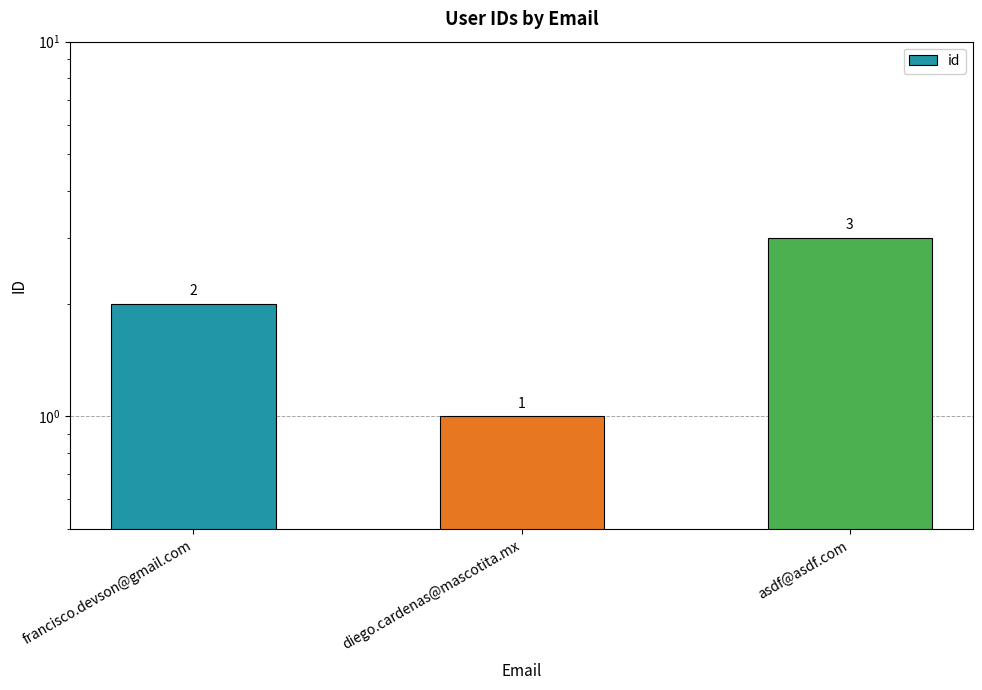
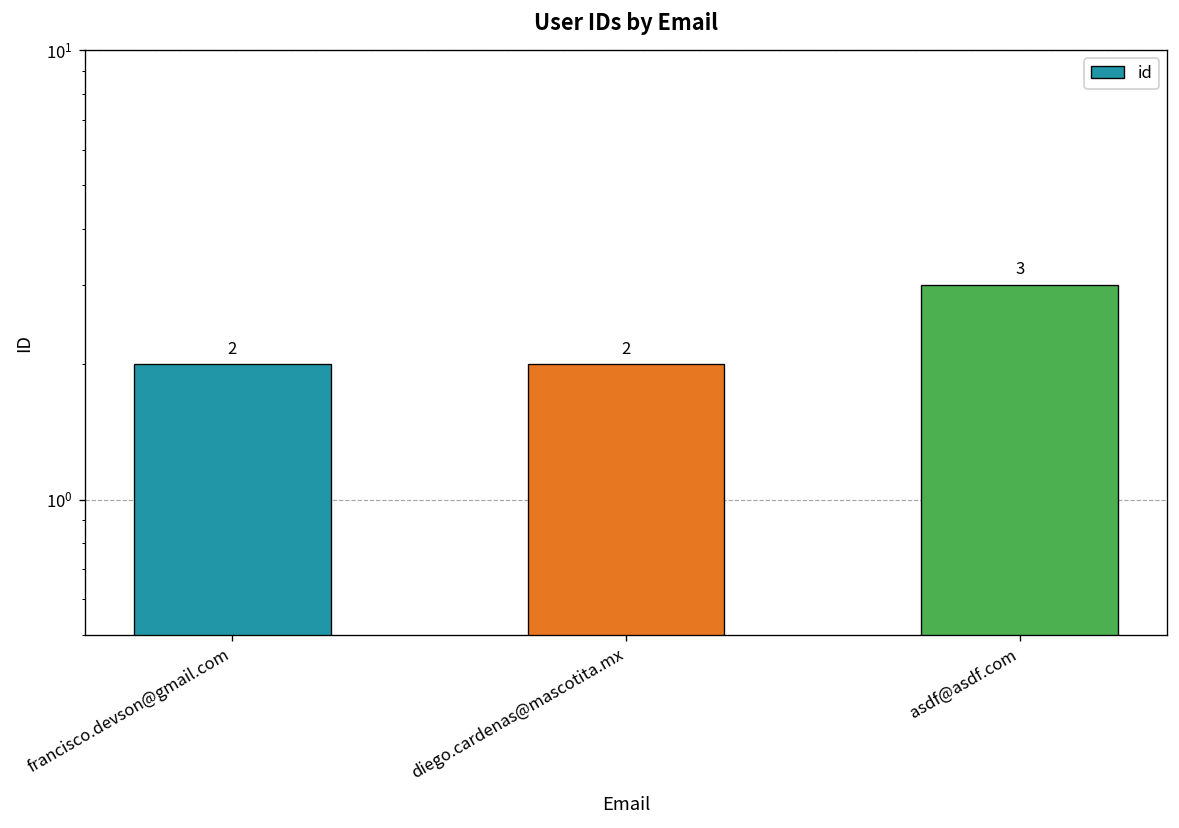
  {
    "francisco.devson@gmail.com": 2,
-   "diego.cardenas@mascotita.mx": 1,
+   "diego.cardenas@mascotita.mx": 2,
    "asdf@asdf.com": 3
  }
